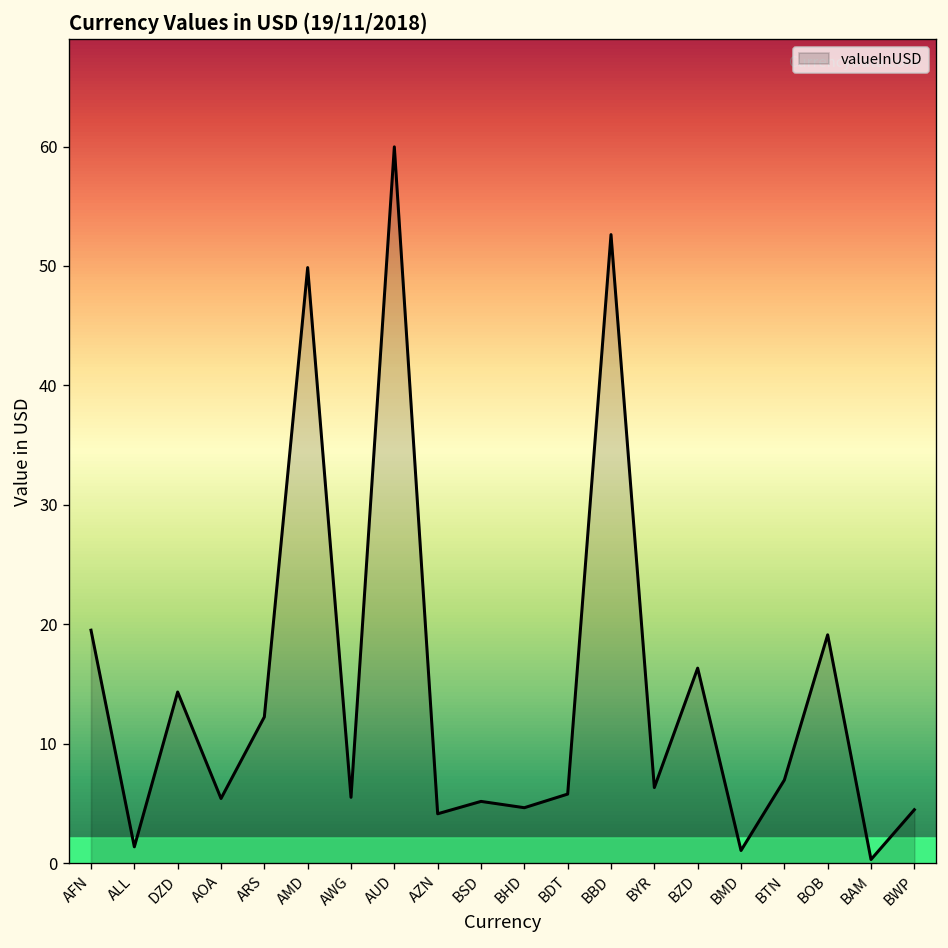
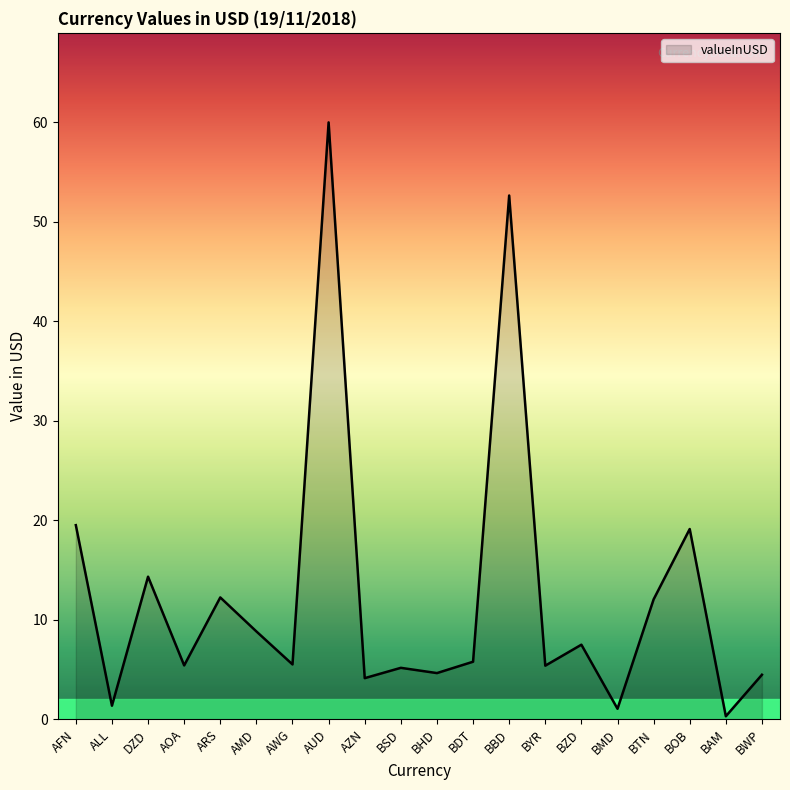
  {
    "AFN": 20,
    "DZD": 14,
    "AOA": 5,
    "ARS": 12,
-   "AMD": 50,
+   "AMD": 9,
    "AWG": 6,
    "AUD": 60,
    "AZN": 4,
    "BSD": 5,
    "BHD": 5,
    "BDT": 6,
    "BBD": 53,
-   "BYR": 6,
-   "BZD": 16,
-   "BTN": 7,
+   "BYR": 5,
+   "BZD": 7,
+   "BTN": 12,
    "BOB": 19,
    "BWP": 4
  }
